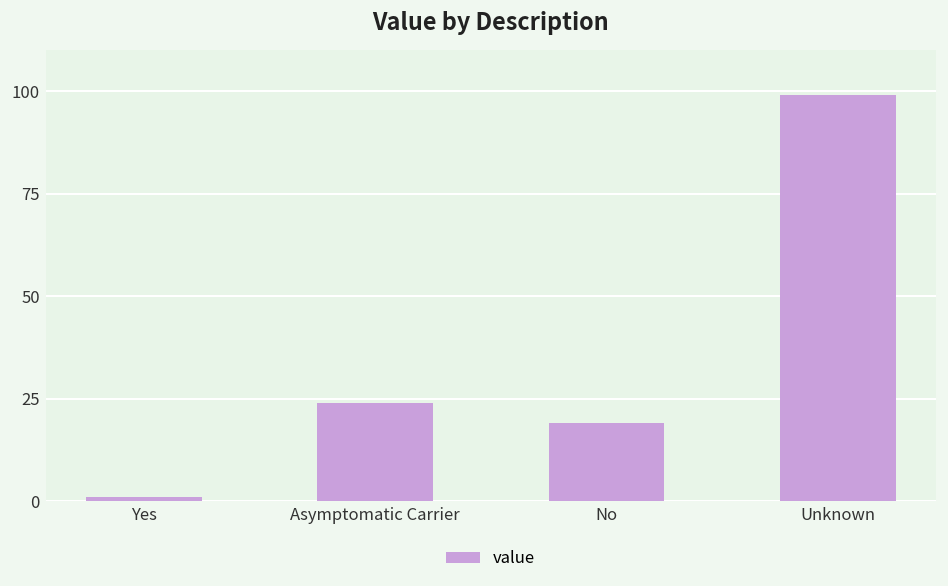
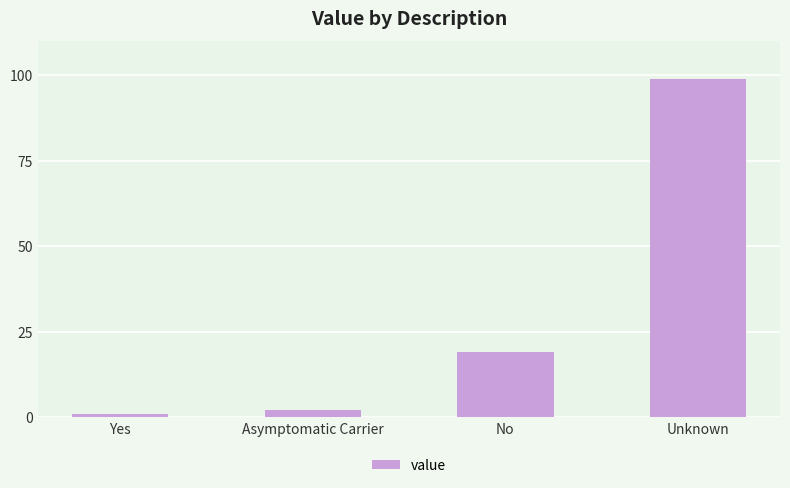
  {
    "Yes": 1,
-   "Asymptomatic Carrier": 24,
+   "Asymptomatic Carrier": 2,
    "No": 19,
    "Unknown": 99
  }
